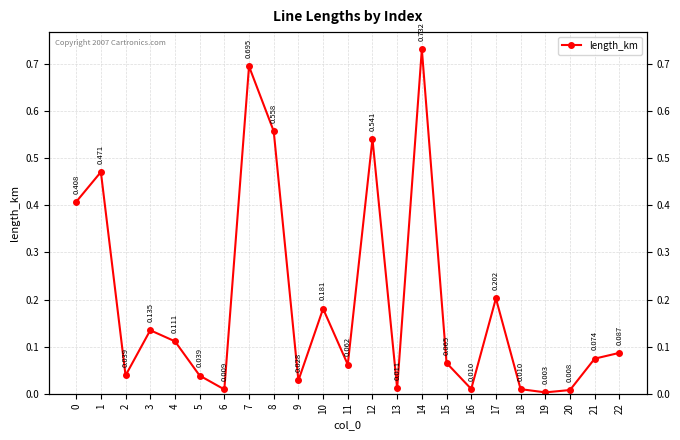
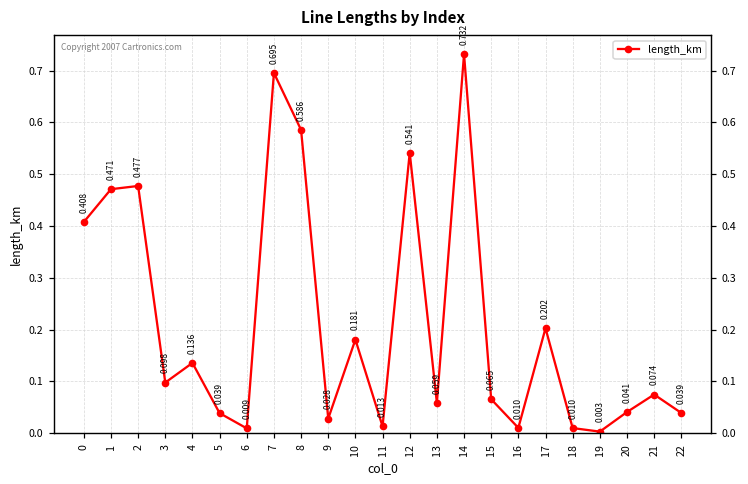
  {
    "0": 0.408,
    "1": 0.471,
-   "2": 0.039,
-   "3": 0.135,
-   "4": 0.111,
+   "2": 0.477,
+   "3": 0.098,
+   "4": 0.136,
    "5": 0.039,
    "6": 0.009,
    "7": 0.695,
-   "8": 0.558,
+   "8": 0.586,
    "9": 0.028,
    "10": 0.181,
-   "11": 0.062,
+   "11": 0.013,
    "12": 0.541,
-   "13": 0.011,
+   "13": 0.059,
    "14": 0.732,
    "15": 0.065,
    "16": 0.010,
    "17": 0.202,
    "18": 0.010,
    "19": 0.003,
-   "20": 0.008,
+   "20": 0.041,
    "21": 0.074,
-   "22": 0.087
+   "22": 0.039
  }
